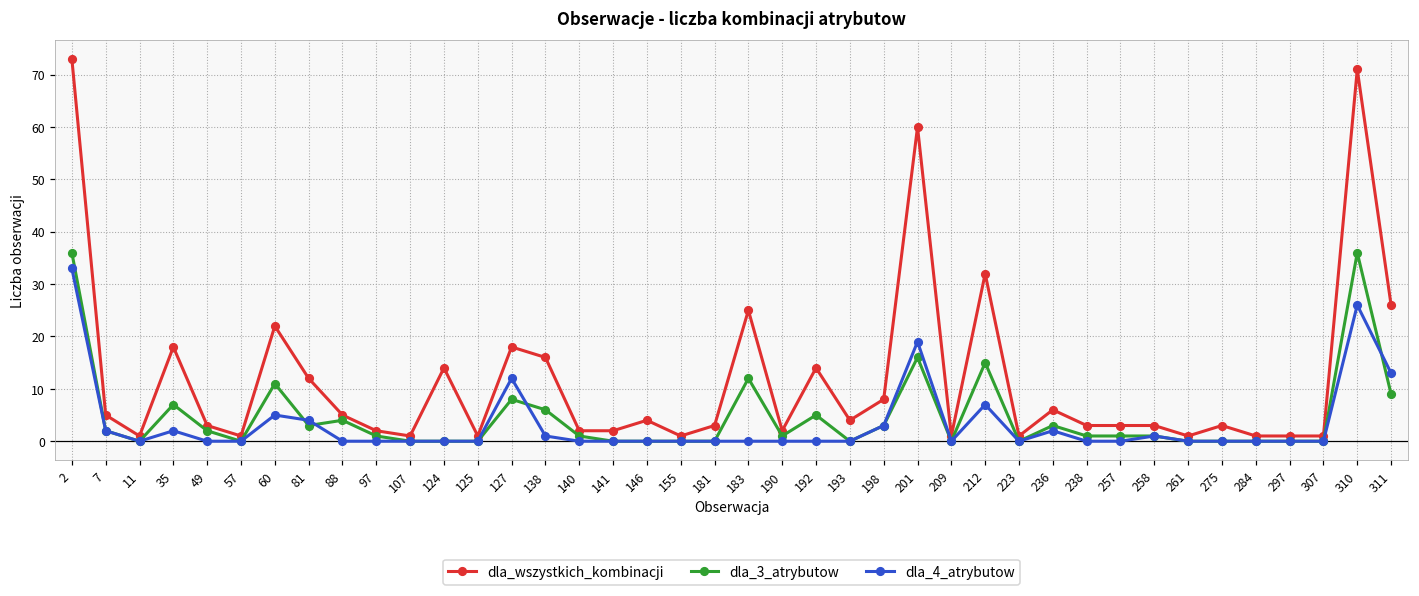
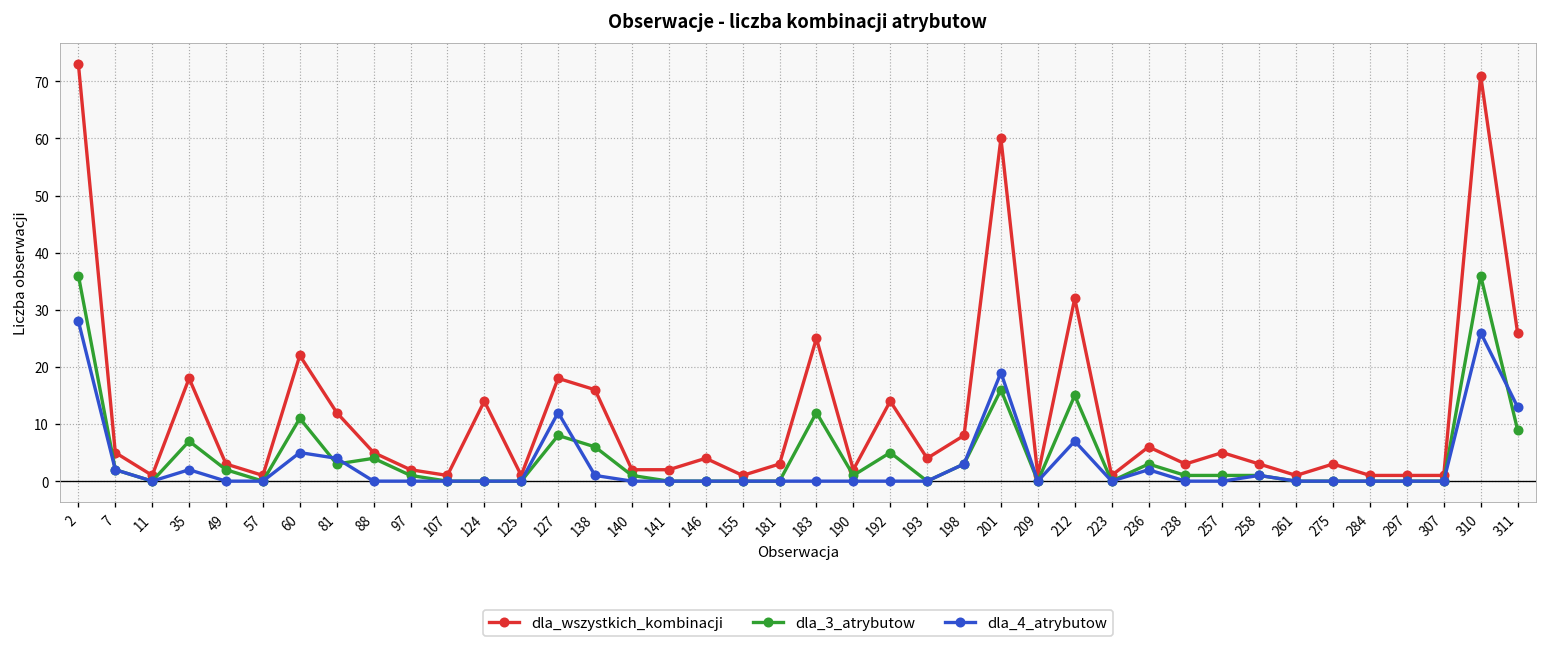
  {
    "dla_wszystkich_kombinacji": {
      "2": 73,
      "7": 5,
      "11": 1,
      "35": 18,
      "49": 3,
      "57": 1,
      "60": 22,
      "81": 12,
      "88": 5,
      "97": 2,
      "107": 1,
      "124": 14,
      "125": 1,
      "127": 18,
      "138": 16,
      "140": 2,
      "141": 2,
      "146": 4,
      "155": 1,
      "181": 3,
      "183": 25,
      "190": 2,
      "192": 14,
      "193": 4,
      "198": 8,
      "201": 60,
      "209": 1,
      "212": 32,
      "223": 1,
      "236": 6,
      "238": 3,
-     "257": 3,
+     "257": 5,
      "258": 3,
      "261": 1,
      "275": 3,
      "284": 1,
      "297": 1,
      "307": 1,
      "310": 71,
      "311": 26
    },
    "dla_3_atrybutow": {
      "2": 36,
      "35": 7,
      "49": 2,
      "60": 11,
      "81": 3,
      "88": 4,
      "97": 1,
      "127": 8,
      "138": 6,
      "140": 1,
      "183": 12,
      "190": 1,
      "192": 5,
      "201": 16,
      "212": 15,
      "236": 3,
      "238": 1,
      "257": 1,
      "310": 36,
      "311": 9
    },
    "dla_4_atrybutow": {
-     "2": 33,
+     "2": 28,
      "35": 2,
      "49": 0,
      "60": 5,
      "81": 4,
      "88": 0,
      "97": 0,
      "127": 12,
      "138": 1,
      "140": 0,
      "183": 0,
      "190": 0,
      "192": 0,
      "201": 19,
      "212": 7,
      "236": 2,
      "238": 0,
      "257": 0,
      "310": 26,
      "311": 13
    }
  }
